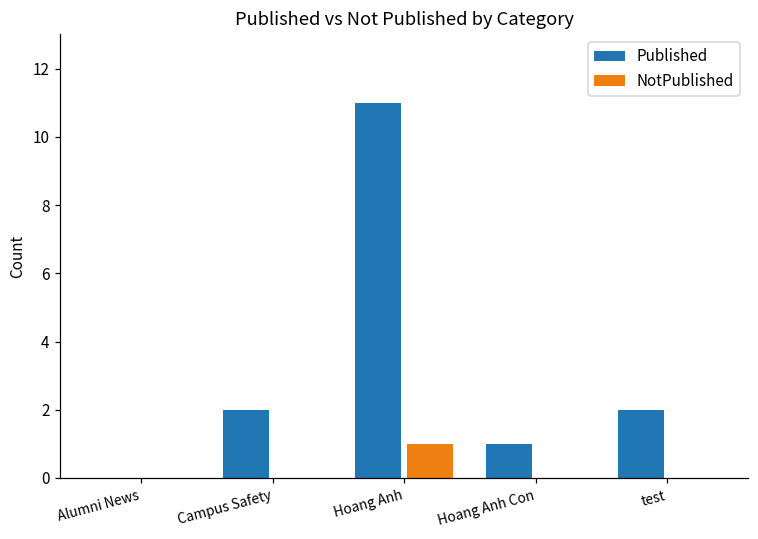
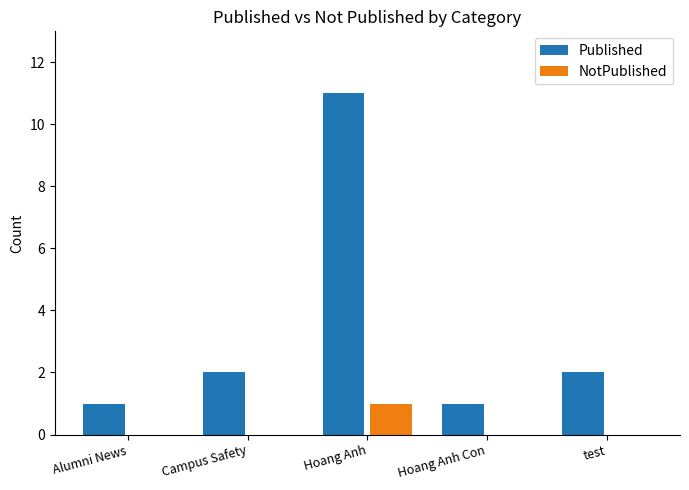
  {
    "Published": {
-     "Alumni News": 0,
+     "Alumni News": 1,
      "Campus Safety": 2,
      "Hoang Anh": 11,
      "Hoang Anh Con": 1,
      "test": 2
    },
    "NotPublished": {
      "Alumni News": 0,
      "Campus Safety": 0,
      "Hoang Anh": 1,
      "Hoang Anh Con": 0,
      "test": 0
    }
  }
